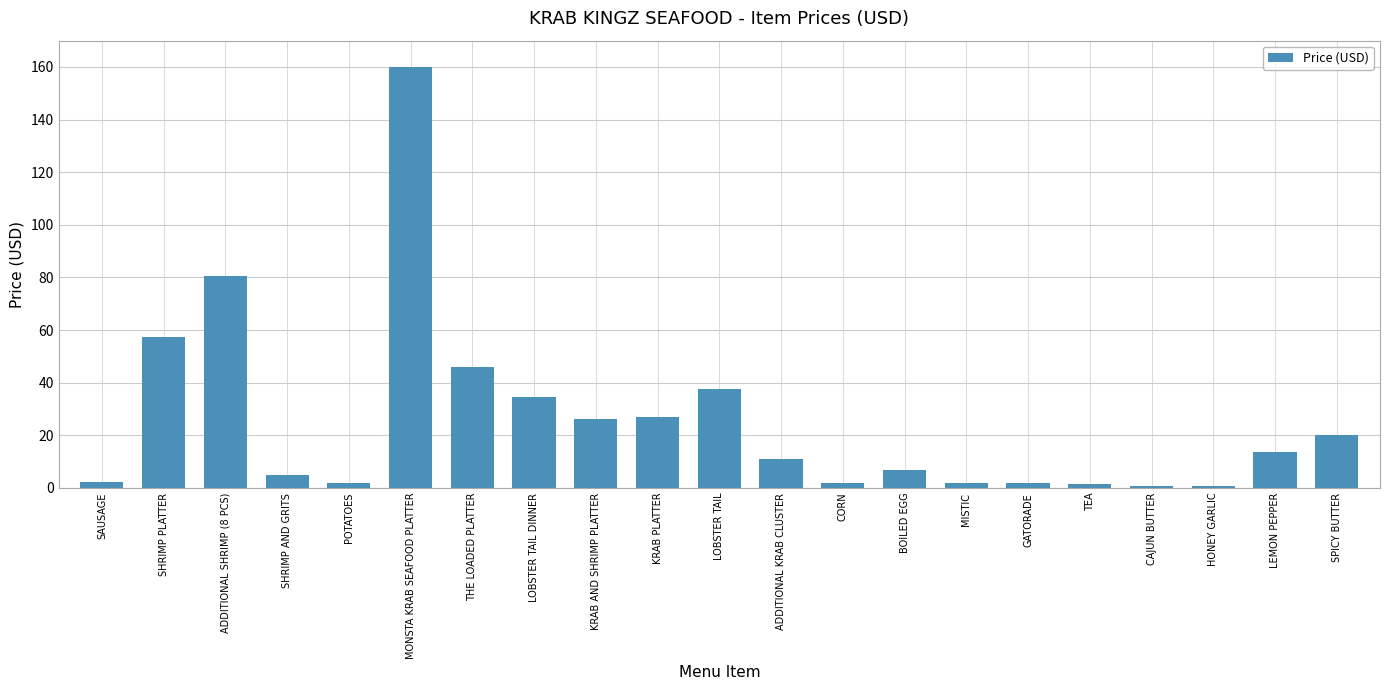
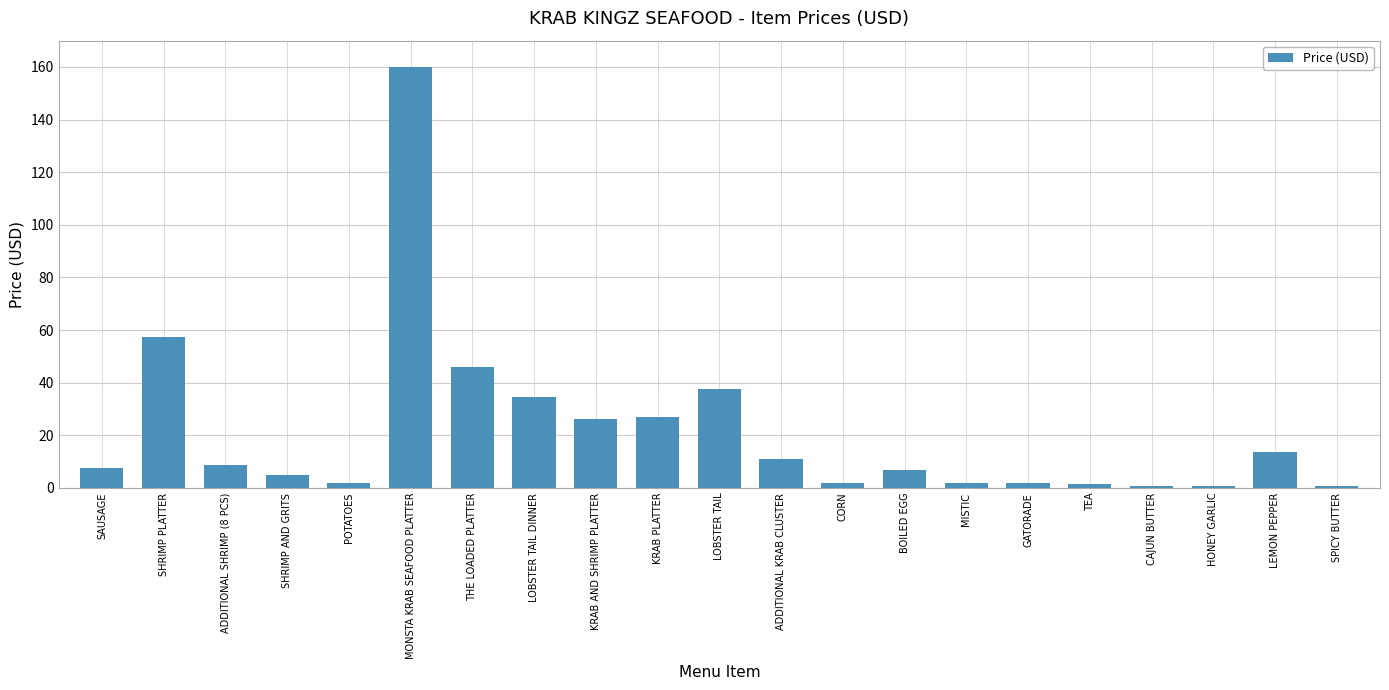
  {
-   "SAUSAGE": 2,
+   "SAUSAGE": 7,
    "SHRIMP PLATTER": 57,
-   "ADDITIONAL SHRIMP (8 PCS)": 80,
+   "ADDITIONAL SHRIMP (8 PCS)": 9,
    "SHRIMP AND GRITS": 5,
    "POTATOES": 2,
    "MONSTA KRAB SEAFOOD PLATTER": 160,
    "THE LOADED PLATTER": 46,
    "LOBSTER TAIL DINNER": 35,
    "KRAB AND SHRIMP PLATTER": 26,
    "KRAB PLATTER": 27,
    "LOBSTER TAIL": 38,
    "ADDITIONAL KRAB CLUSTER": 11,
    "CORN": 2,
    "BOILED EGG": 7,
    "MISTIC": 2,
    "GATORADE": 2,
    "TEA": 2,
    "LEMON PEPPER": 14,
-   "SPICY BUTTER": 20
+   "SPICY BUTTER": 1
  }
